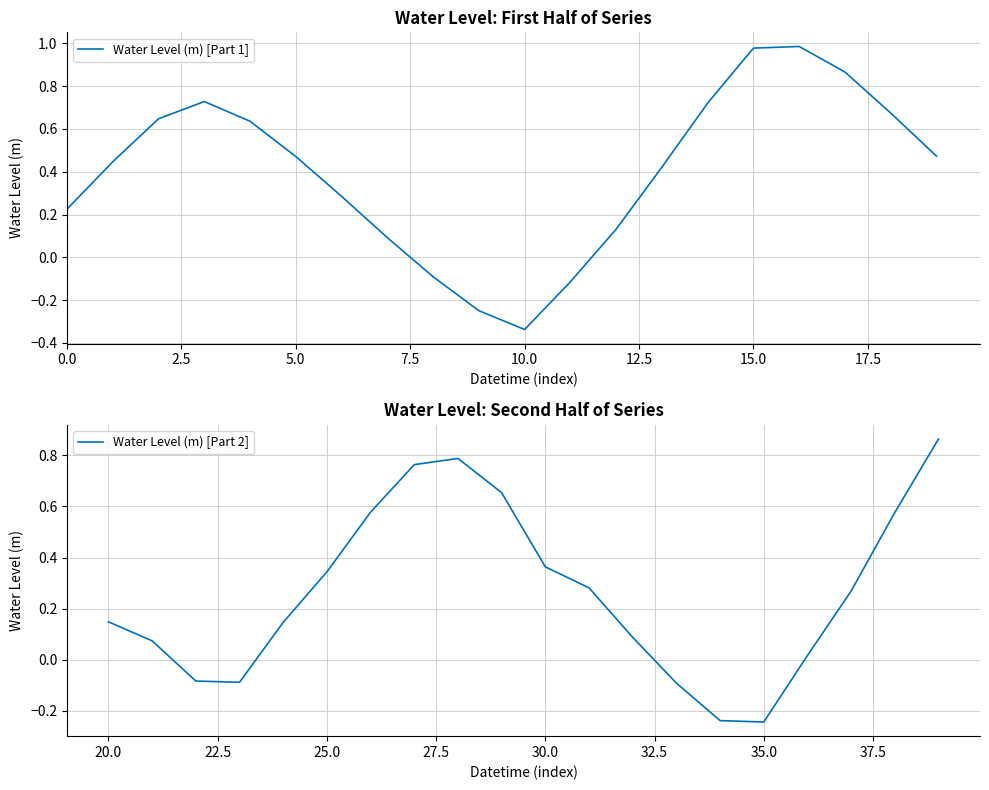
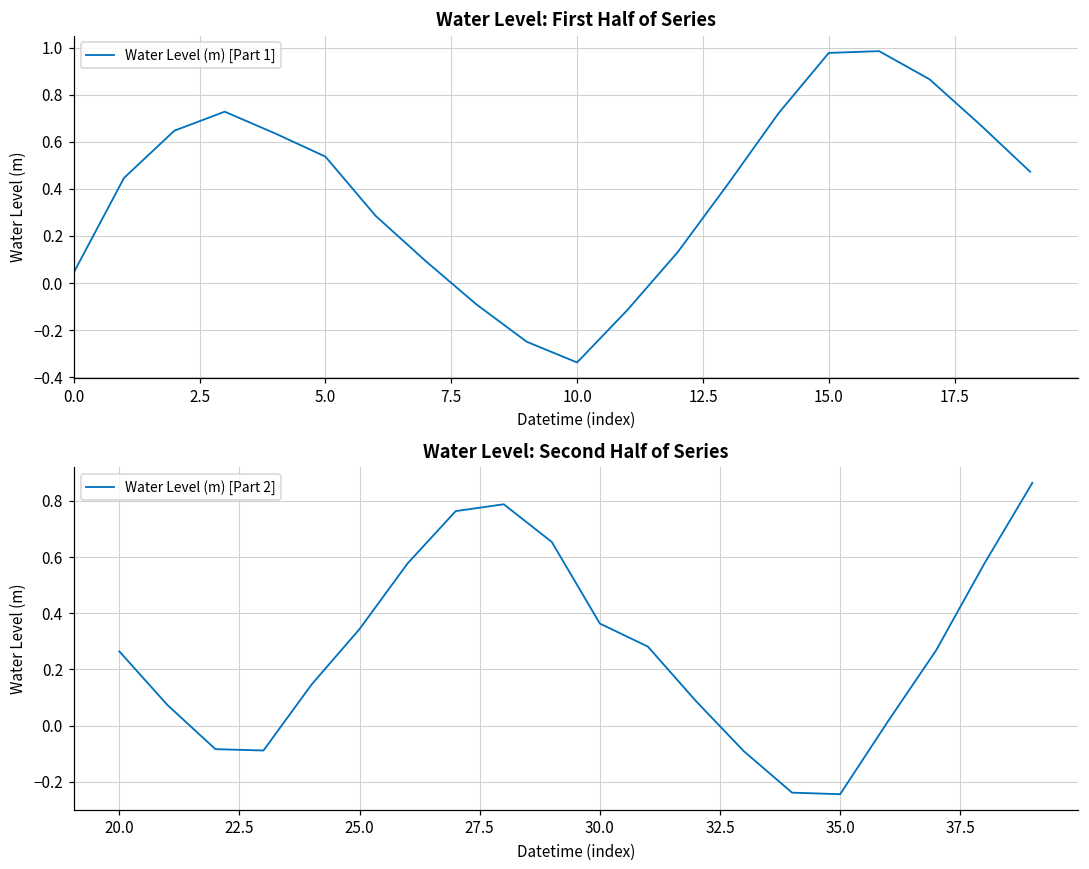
  {
    "Water Level: First Half of Series": {
-     "0.0": 0.22,
-     "5.0": 0.47,
+     "0.0": 0.04,
+     "5.0": 0.54,
      "10.0": -0.34,
      "15.0": 0.98
    },
    "Water Level: Second Half of Series": {
-     "20.0": 0.15,
+     "20.0": 0.26,
      "25.0": 0.34,
      "30.0": 0.36,
      "35.0": -0.24
    }
  }
